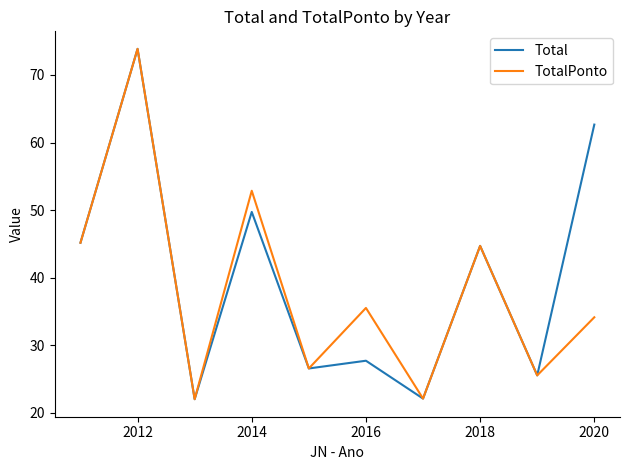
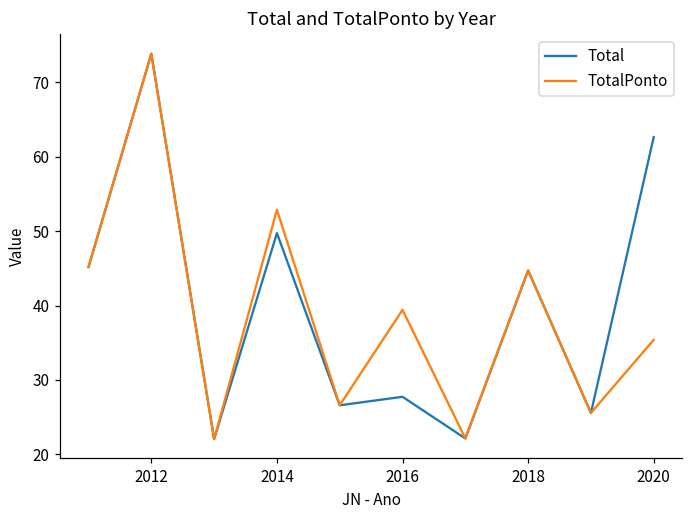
  {
    "Total": {
      "2014": 50,
      "2016": 28,
      "2020": 63
    },
    "TotalPonto": {
      "2014": 53,
-     "2016": 36,
-     "2020": 34
+     "2016": 39,
+     "2020": 35
    }
  }
